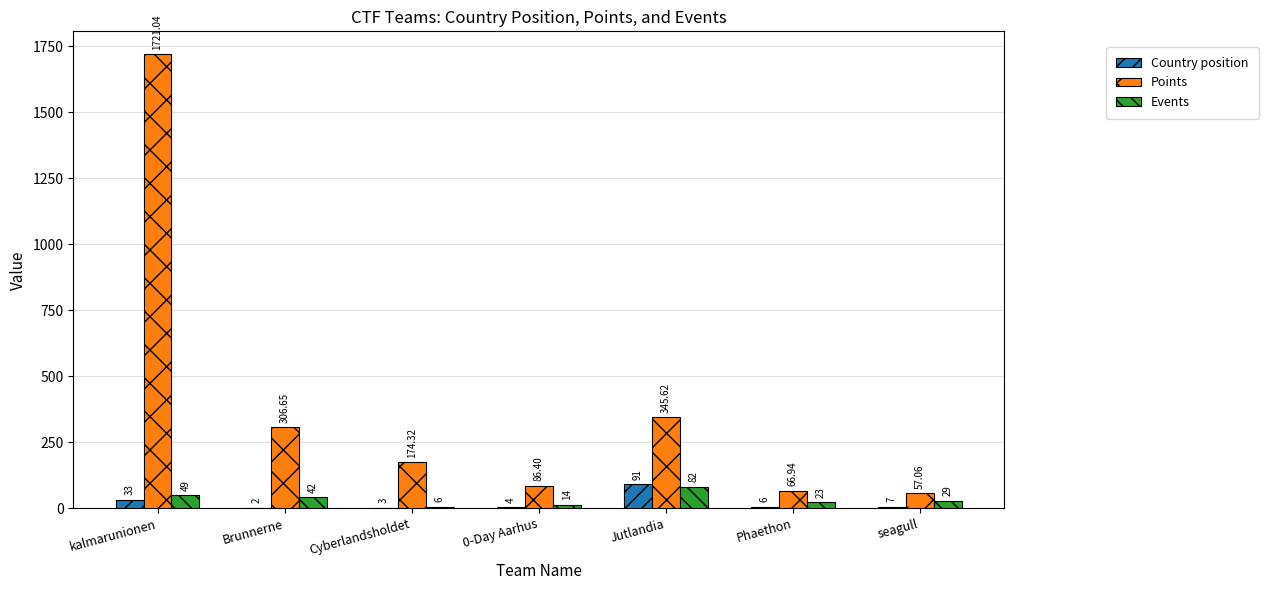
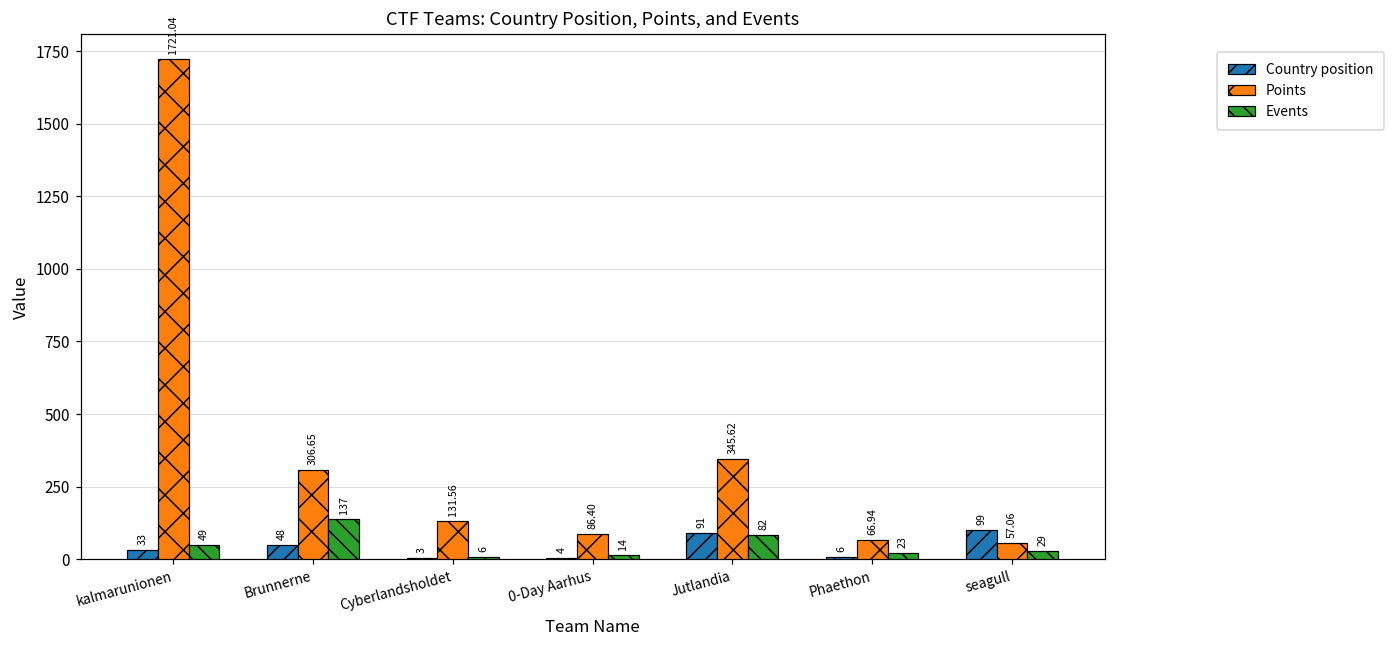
  {
    "Country position": {
      "kalmarunionen": 33,
-     "Brunnerne": 2,
+     "Brunnerne": 48,
      "Cyberlandsholdet": 3,
      "0-Day Aarhus": 4,
      "Jutlandia": 91,
      "Phaethon": 6,
-     "seagull": 7
+     "seagull": 99
    },
    "Points": {
      "kalmarunionen": 1721.04,
      "Brunnerne": 306.65,
-     "Cyberlandsholdet": 174.32,
+     "Cyberlandsholdet": 131.56,
      "0-Day Aarhus": 86.40,
      "Jutlandia": 345.62,
      "Phaethon": 66.94,
      "seagull": 57.06
    },
    "Events": {
      "kalmarunionen": 49,
-     "Brunnerne": 42,
+     "Brunnerne": 137,
      "Cyberlandsholdet": 6,
      "0-Day Aarhus": 14,
      "Jutlandia": 82,
      "Phaethon": 23,
      "seagull": 29
    }
  }
